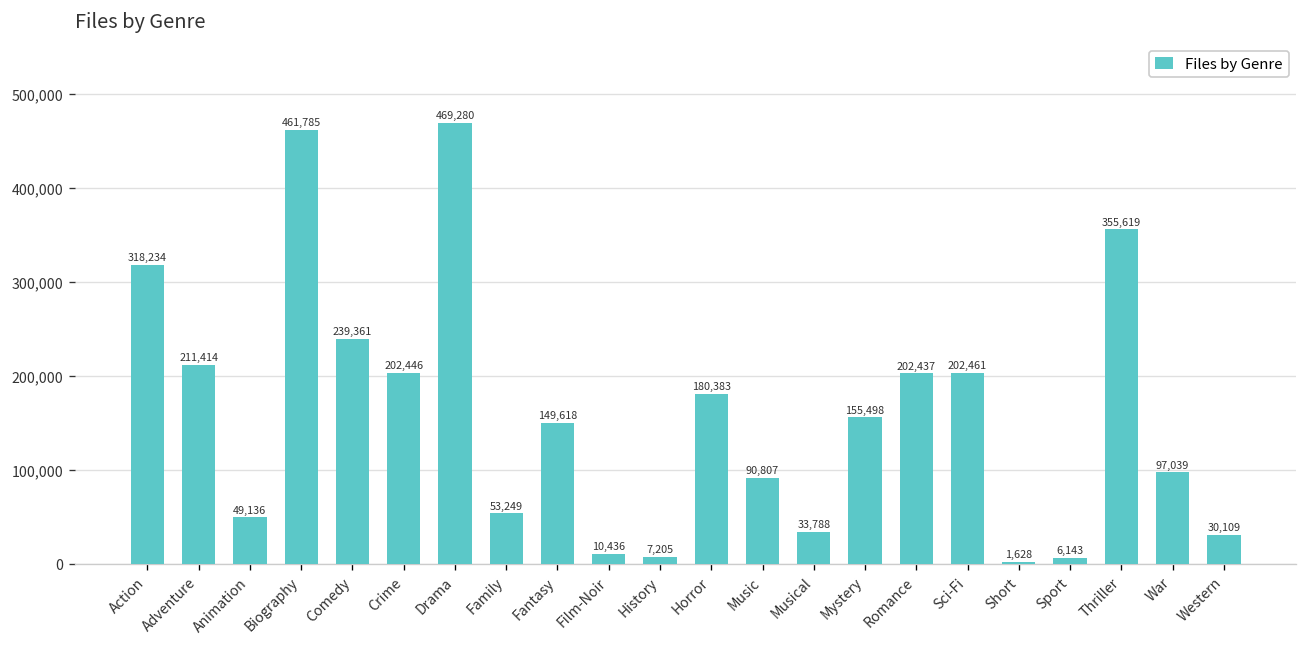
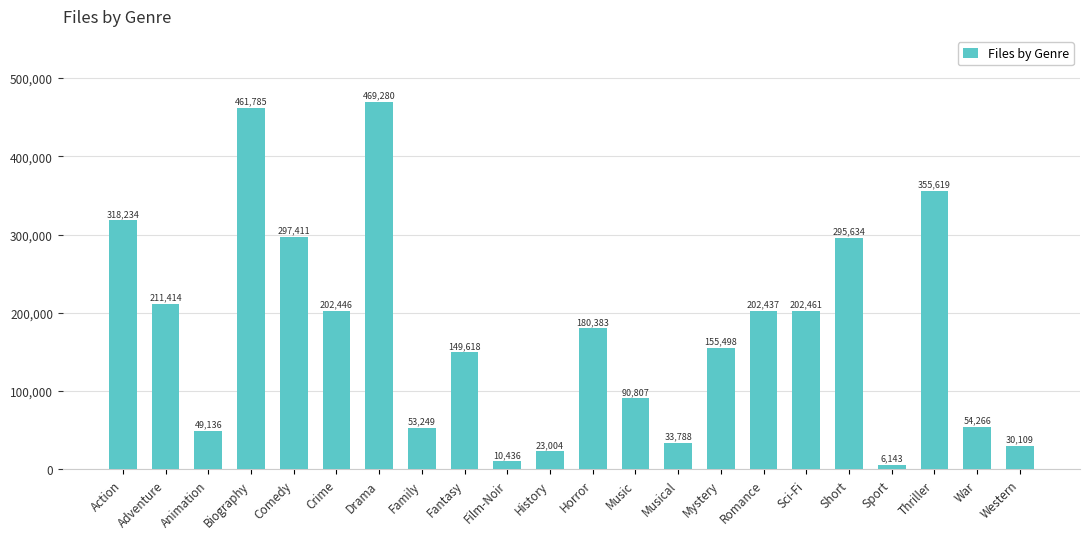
  {
    "Action": "318,234",
    "Adventure": "211,414",
    "Animation": "49,136",
    "Biography": "461,785",
-   "Comedy": "239,361",
+   "Comedy": "297,411",
    "Crime": "202,446",
    "Drama": "469,280",
    "Family": "53,249",
    "Fantasy": "149,618",
    "Film-Noir": "10,436",
-   "History": "7,205",
+   "History": "23,004",
    "Horror": "180,383",
    "Music": "90,807",
    "Musical": "33,788",
    "Mystery": "155,498",
    "Romance": "202,437",
    "Sci-Fi": "202,461",
-   "Short": "1,628",
+   "Short": "295,634",
    "Sport": "6,143",
    "Thriller": "355,619",
-   "War": "97,039",
+   "War": "54,266",
    "Western": "30,109"
  }
